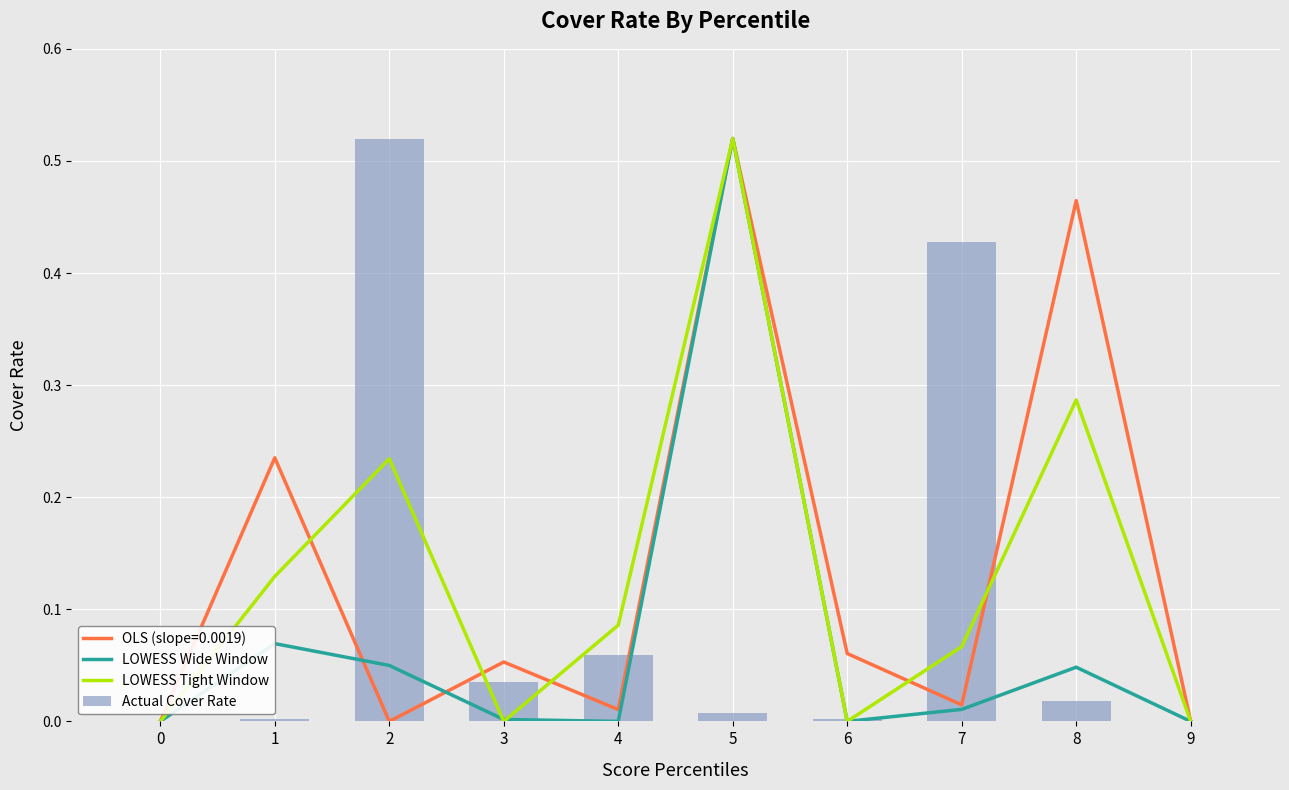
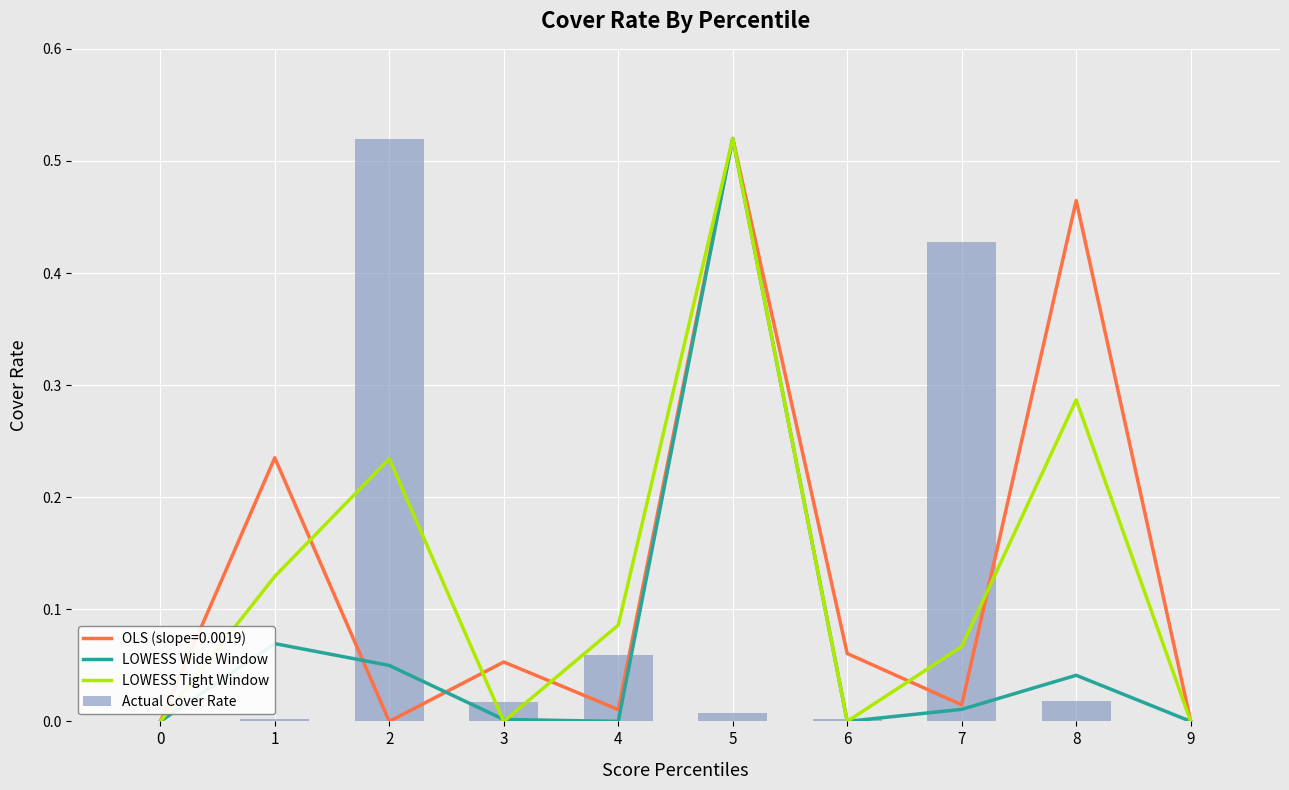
  {
    "Actual Cover Rate": {
      "0": 0.000,
      "2": 0.520,
-     "3": 0.035,
+     "3": 0.017,
      "4": 0.059,
      "5": 0.008,
      "6": 0.002,
      "7": 0.428,
      "8": 0.018,
      "9": 0.000
    },
    "OLS (slope=0.0019)": {
      "1": 0.235,
      "2": 0.000,
      "3": 0.053,
      "4": 0.011,
      "6": 0.061,
      "7": 0.015,
      "8": 0.465
    },
    "LOWESS Wide Window": {
      "2": 0.050,
      "4": 0.000,
      "7": 0.011,
-     "8": 0.048
+     "8": 0.041
    },
    "LOWESS Tight Window": {
      "1": 0.129,
      "2": 0.234,
      "4": 0.086,
      "7": 0.067,
      "8": 0.287
    }
  }
